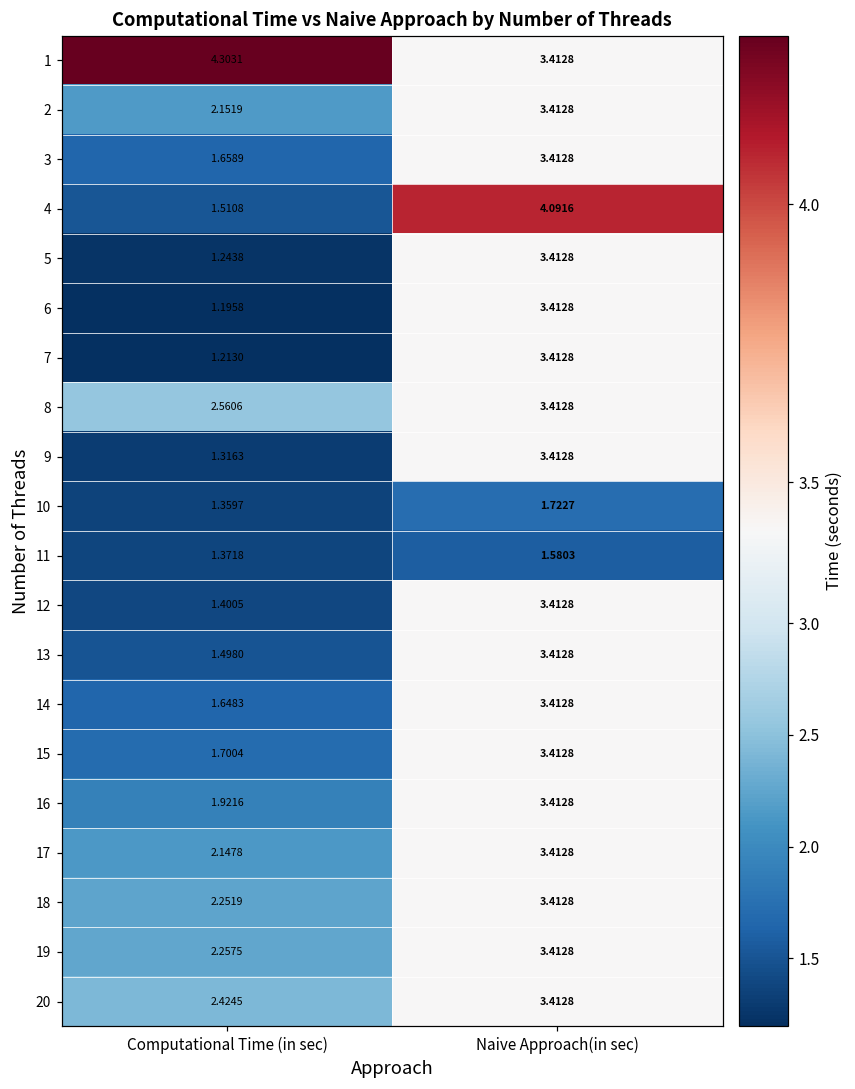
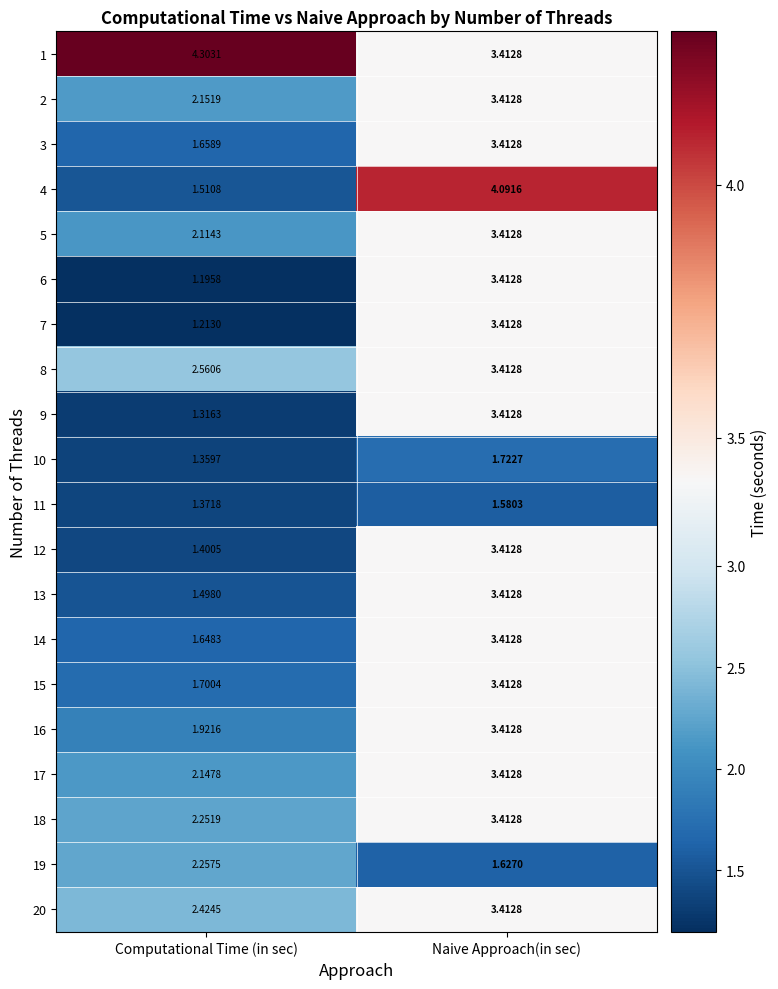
  {
    "1": {
      "Computational Time (in sec)": 4.3031,
      "Naive Approach(in sec)": 3.4128
    },
    "2": {
      "Computational Time (in sec)": 2.1519,
      "Naive Approach(in sec)": 3.4128
    },
    "3": {
      "Computational Time (in sec)": 1.6589,
      "Naive Approach(in sec)": 3.4128
    },
    "4": {
      "Computational Time (in sec)": 1.5108,
      "Naive Approach(in sec)": 4.0916
    },
    "5": {
-     "Computational Time (in sec)": 1.2438,
+     "Computational Time (in sec)": 2.1143,
      "Naive Approach(in sec)": 3.4128
    },
    "6": {
      "Computational Time (in sec)": 1.1958,
      "Naive Approach(in sec)": 3.4128
    },
    "7": {
      "Computational Time (in sec)": 1.2130,
      "Naive Approach(in sec)": 3.4128
    },
    "8": {
      "Computational Time (in sec)": 2.5606,
      "Naive Approach(in sec)": 3.4128
    },
    "9": {
      "Computational Time (in sec)": 1.3163,
      "Naive Approach(in sec)": 3.4128
    },
    "10": {
      "Computational Time (in sec)": 1.3597,
      "Naive Approach(in sec)": 1.7227
    },
    "11": {
      "Computational Time (in sec)": 1.3718,
      "Naive Approach(in sec)": 1.5803
    },
    "12": {
      "Computational Time (in sec)": 1.4005,
      "Naive Approach(in sec)": 3.4128
    },
    "13": {
      "Computational Time (in sec)": 1.4980,
      "Naive Approach(in sec)": 3.4128
    },
    "14": {
      "Computational Time (in sec)": 1.6483,
      "Naive Approach(in sec)": 3.4128
    },
    "15": {
      "Computational Time (in sec)": 1.7004,
      "Naive Approach(in sec)": 3.4128
    },
    "16": {
      "Computational Time (in sec)": 1.9216,
      "Naive Approach(in sec)": 3.4128
    },
    "17": {
      "Computational Time (in sec)": 2.1478,
      "Naive Approach(in sec)": 3.4128
    },
    "18": {
      "Computational Time (in sec)": 2.2519,
      "Naive Approach(in sec)": 3.4128
    },
    "19": {
      "Computational Time (in sec)": 2.2575,
-     "Naive Approach(in sec)": 3.4128
+     "Naive Approach(in sec)": 1.6270
    },
    "20": {
      "Computational Time (in sec)": 2.4245,
      "Naive Approach(in sec)": 3.4128
    }
  }
